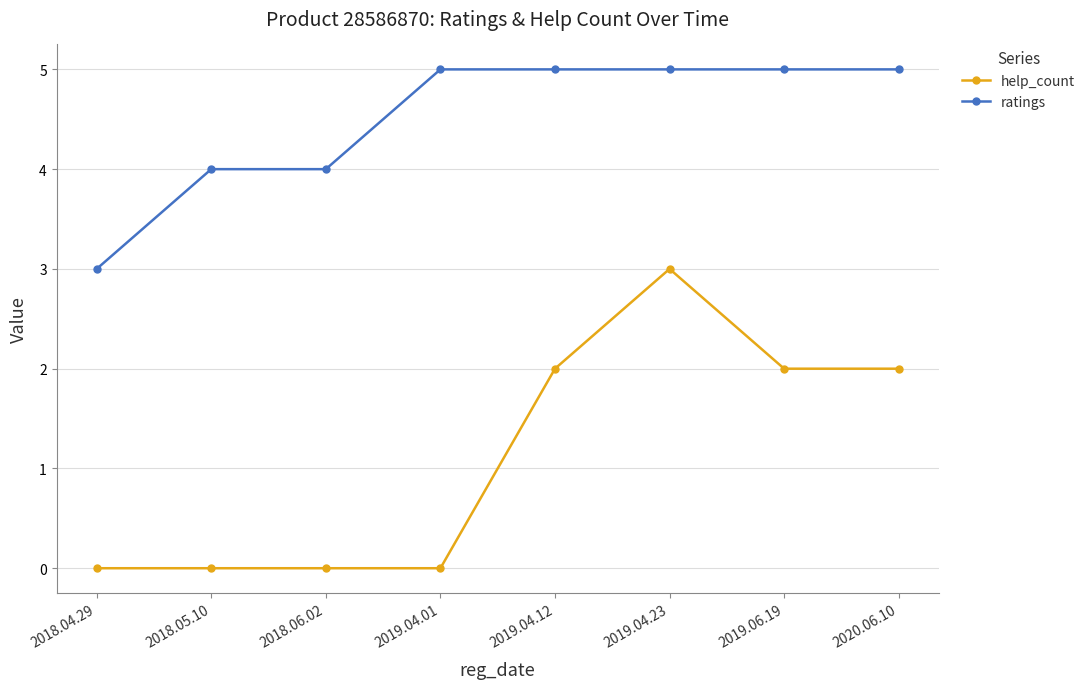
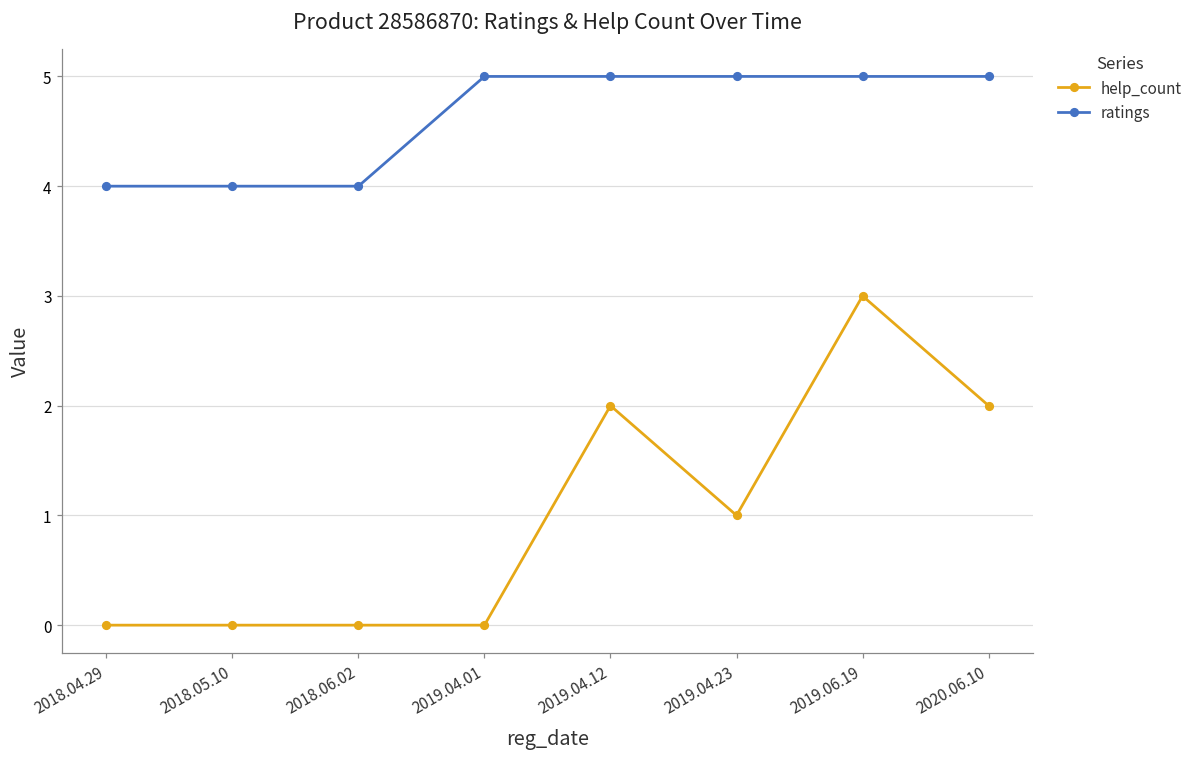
  {
    "help_count": {
      "2018.04.29": 0,
      "2018.05.10": 0,
      "2018.06.02": 0,
      "2019.04.01": 0,
      "2019.04.12": 2,
-     "2019.04.23": 3,
-     "2019.06.19": 2,
+     "2019.04.23": 1,
+     "2019.06.19": 3,
      "2020.06.10": 2
    },
    "ratings": {
-     "2018.04.29": 3,
+     "2018.04.29": 4,
      "2018.05.10": 4,
      "2018.06.02": 4,
      "2019.04.01": 5,
      "2019.04.12": 5,
      "2019.04.23": 5,
      "2019.06.19": 5,
      "2020.06.10": 5
    }
  }
